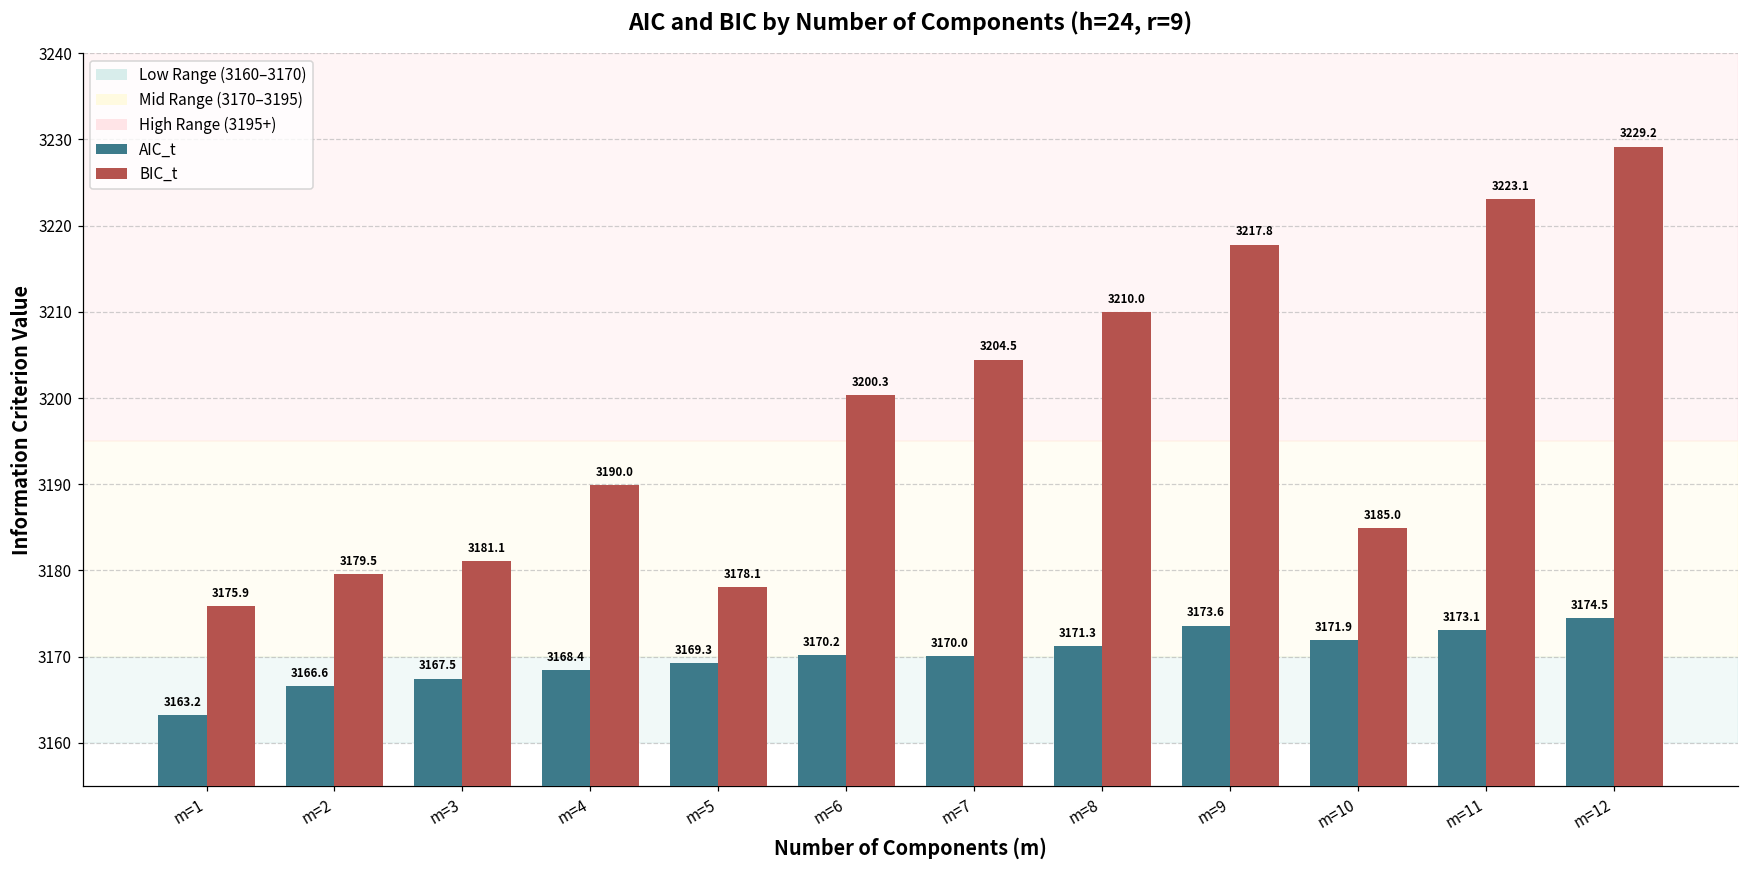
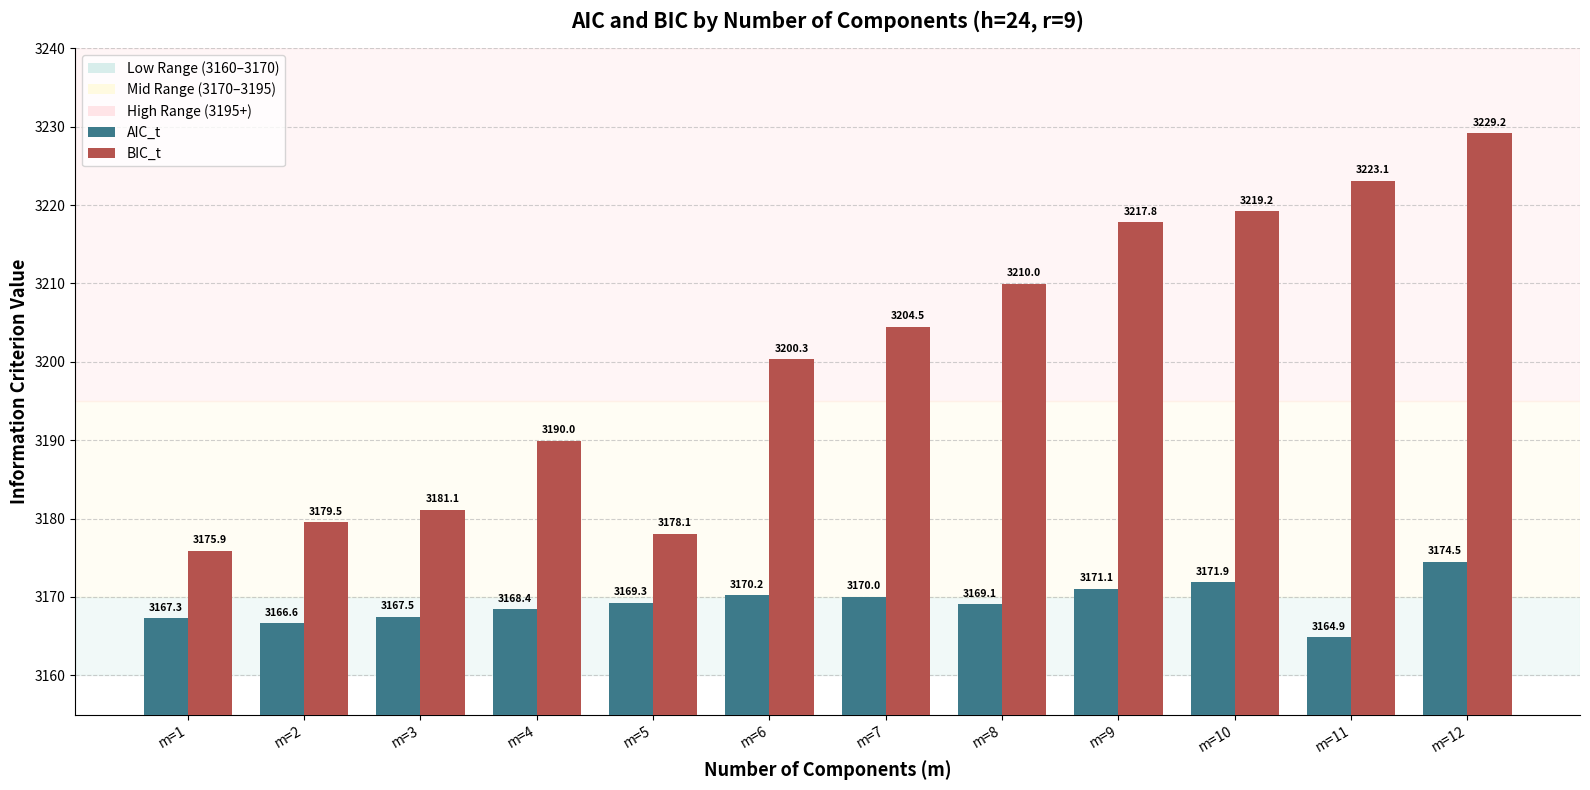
  {
    "AIC_t": {
-     "m=1": 3163.2,
+     "m=1": 3167.3,
      "m=2": 3166.6,
      "m=3": 3167.5,
      "m=4": 3168.4,
      "m=5": 3169.3,
      "m=6": 3170.2,
      "m=7": 3170.0,
-     "m=8": 3171.3,
-     "m=9": 3173.6,
+     "m=8": 3169.1,
+     "m=9": 3171.1,
      "m=10": 3171.9,
-     "m=11": 3173.1,
+     "m=11": 3164.9,
      "m=12": 3174.5
    },
    "BIC_t": {
      "m=1": 3175.9,
      "m=2": 3179.5,
      "m=3": 3181.1,
      "m=4": 3190.0,
      "m=5": 3178.1,
      "m=6": 3200.3,
      "m=7": 3204.5,
      "m=8": 3210.0,
      "m=9": 3217.8,
-     "m=10": 3185.0,
+     "m=10": 3219.2,
      "m=11": 3223.1,
      "m=12": 3229.2
    }
  }
